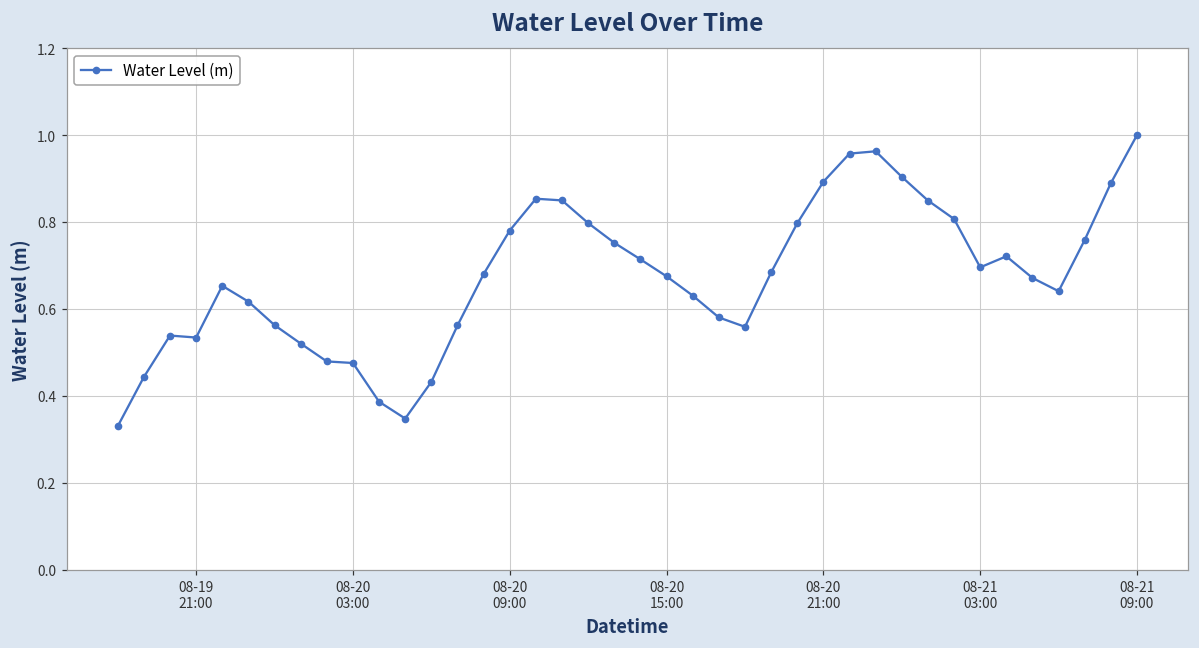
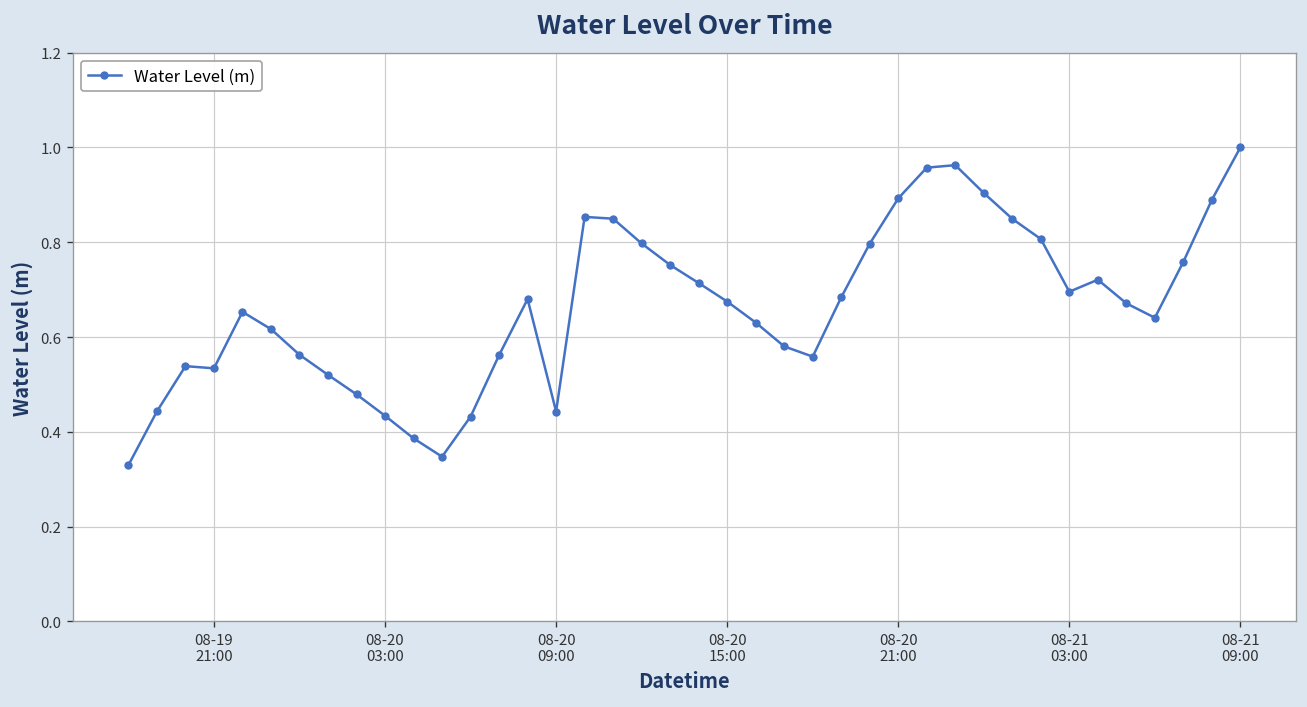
  {
    "08-19 21:00": 0.53,
-   "08-20 03:00": 0.48,
-   "08-20 09:00": 0.78,
+   "08-20 03:00": 0.43,
+   "08-20 09:00": 0.44,
    "08-20 15:00": 0.67,
    "08-20 21:00": 0.89,
    "08-21 03:00": 0.70,
    "08-21 09:00": 1.00
  }
